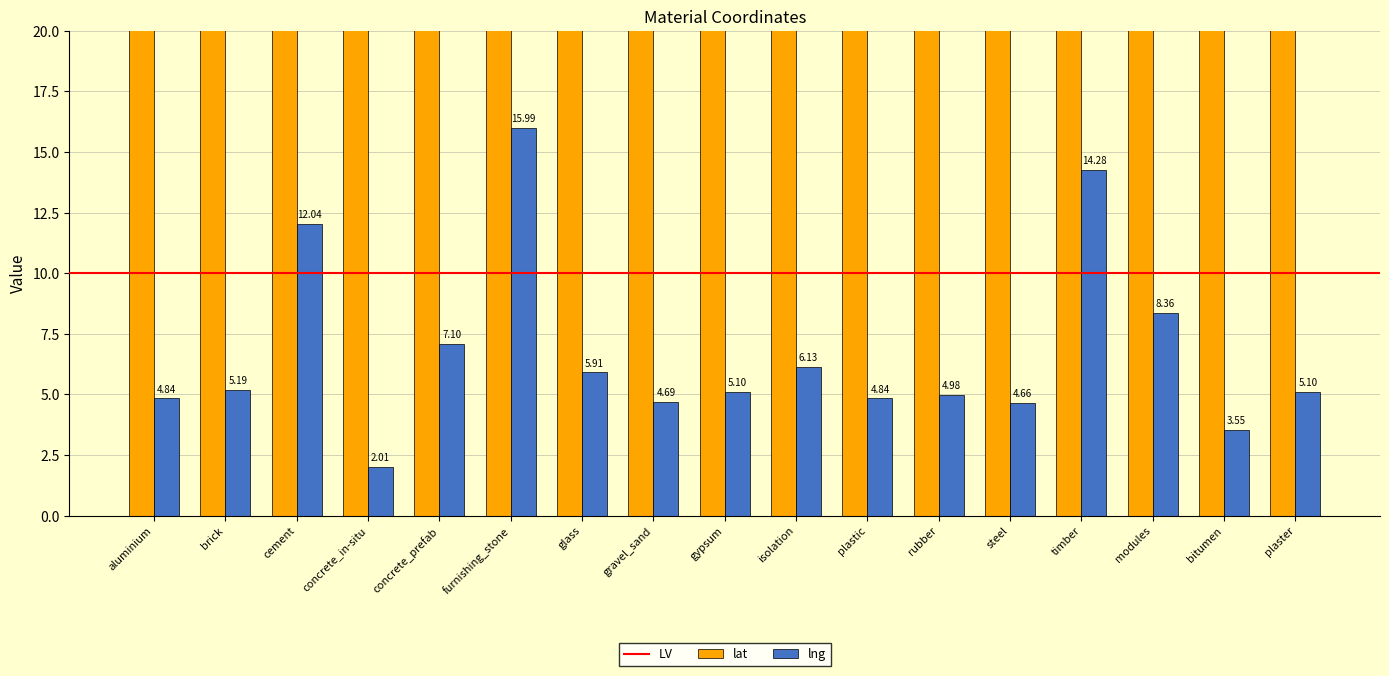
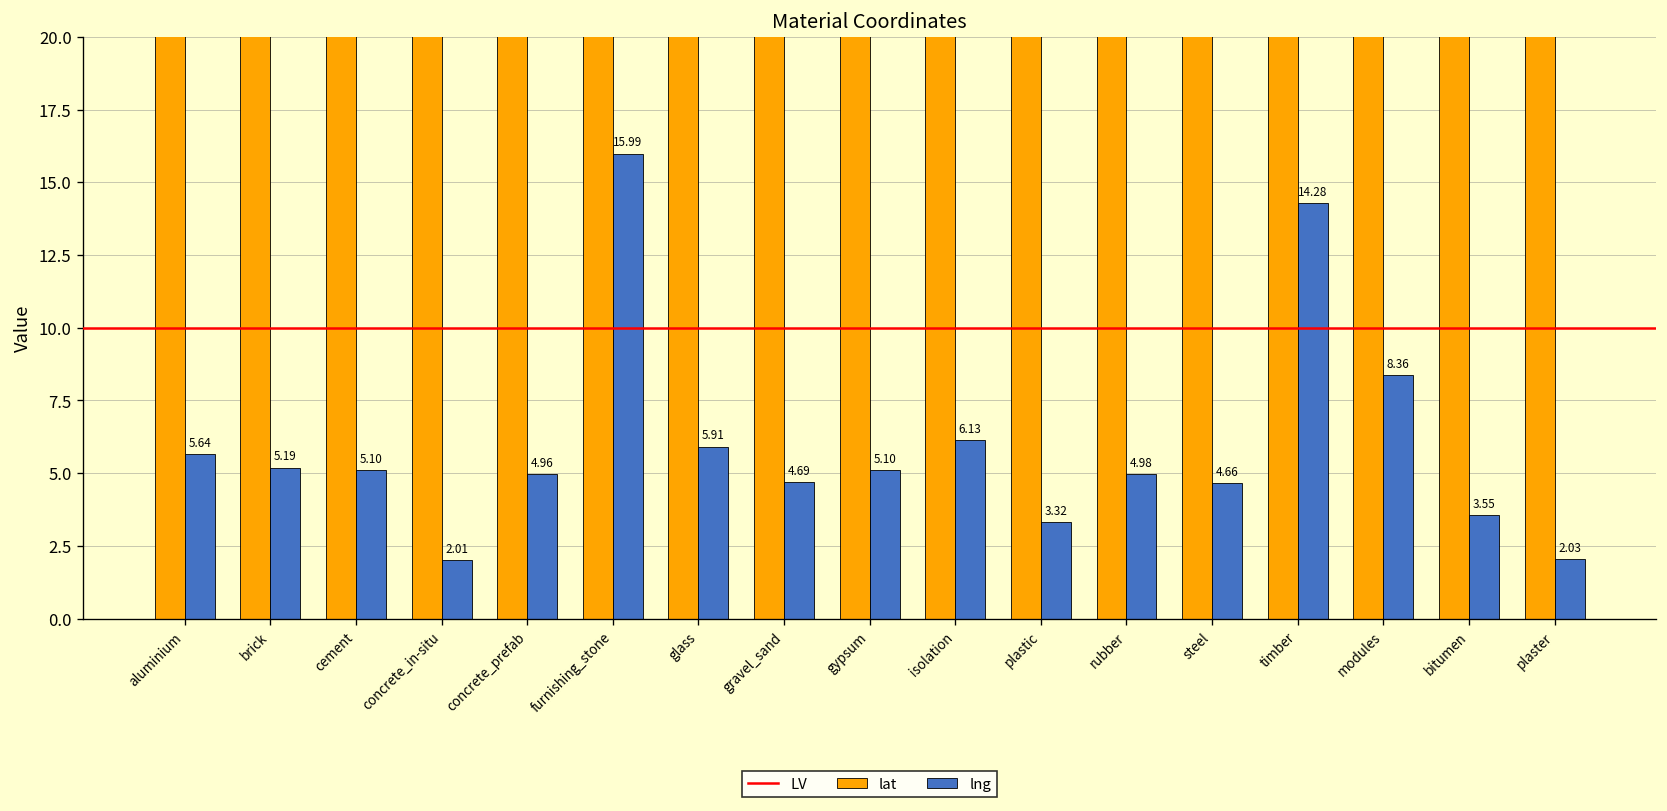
  {
    "lng": {
-     "aluminium": 4.84,
+     "aluminium": 5.64,
      "brick": 5.19,
-     "cement": 12.04,
+     "cement": 5.10,
      "concrete_in-situ": 2.01,
-     "concrete_prefab": 7.10,
+     "concrete_prefab": 4.96,
      "furnishing_stone": 15.99,
      "glass": 5.91,
      "gravel_sand": 4.69,
      "gypsum": 5.10,
      "isolation": 6.13,
-     "plastic": 4.84,
+     "plastic": 3.32,
      "rubber": 4.98,
      "steel": 4.66,
      "timber": 14.28,
      "modules": 8.36,
      "bitumen": 3.55,
-     "plaster": 5.10
+     "plaster": 2.03
    }
  }
